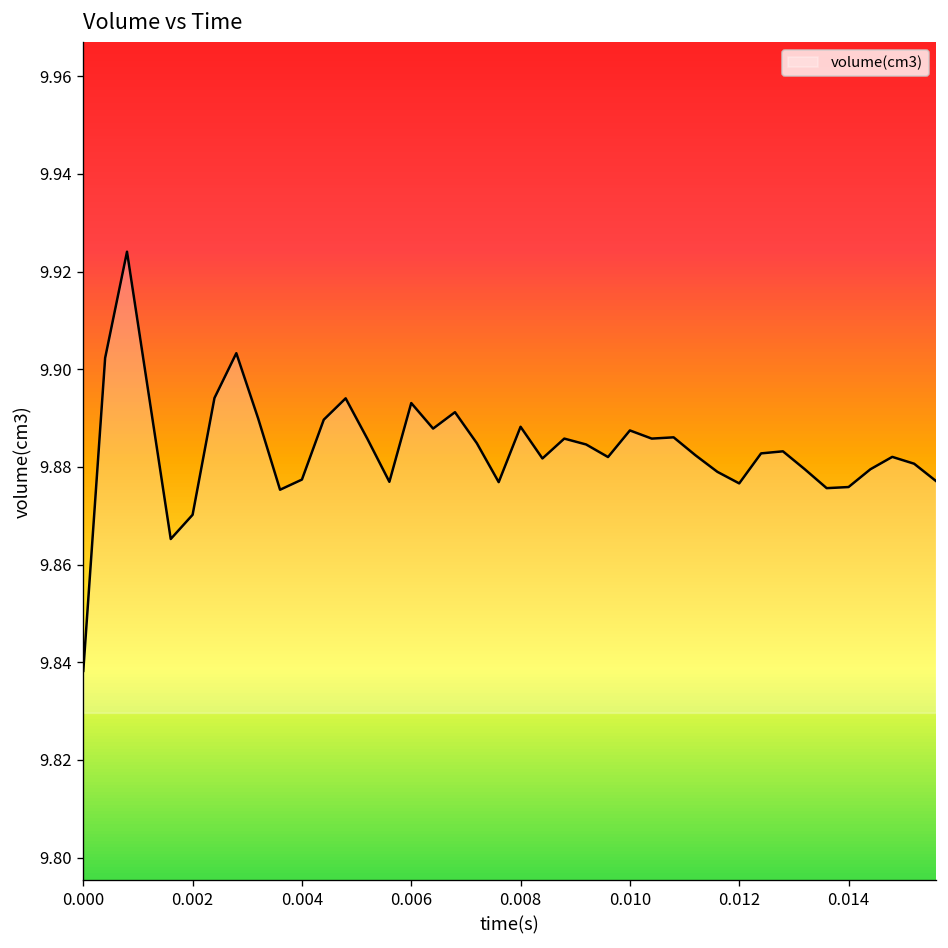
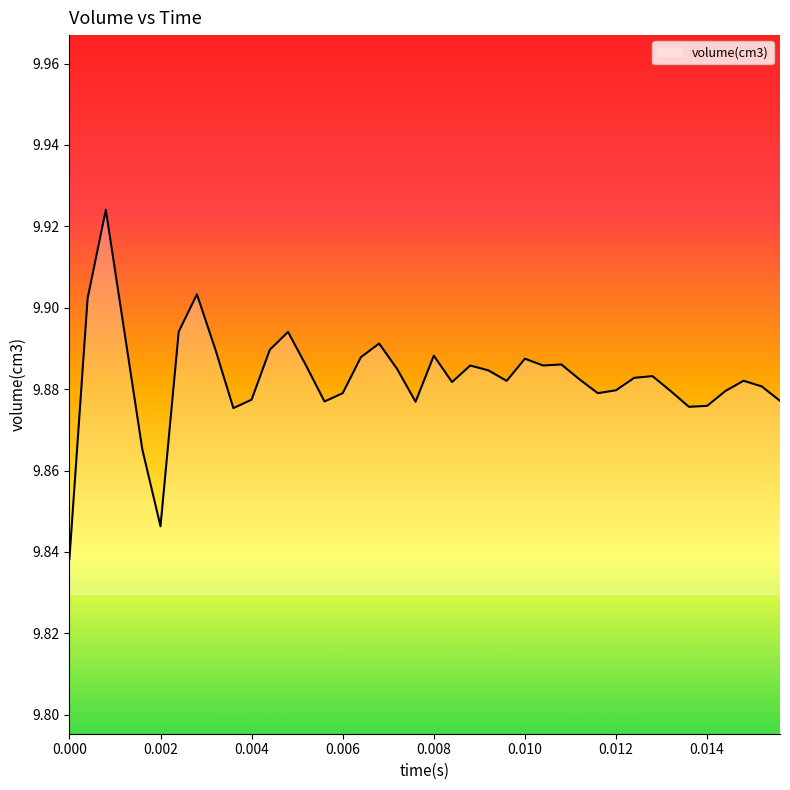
  {
    "0.000": 9.838,
-   "0.002": 9.870,
+   "0.002": 9.846,
    "0.004": 9.877,
-   "0.006": 9.893,
+   "0.006": 9.879,
    "0.008": 9.888,
    "0.010": 9.887,
-   "0.012": 9.877,
+   "0.012": 9.880,
    "0.014": 9.876
  }
